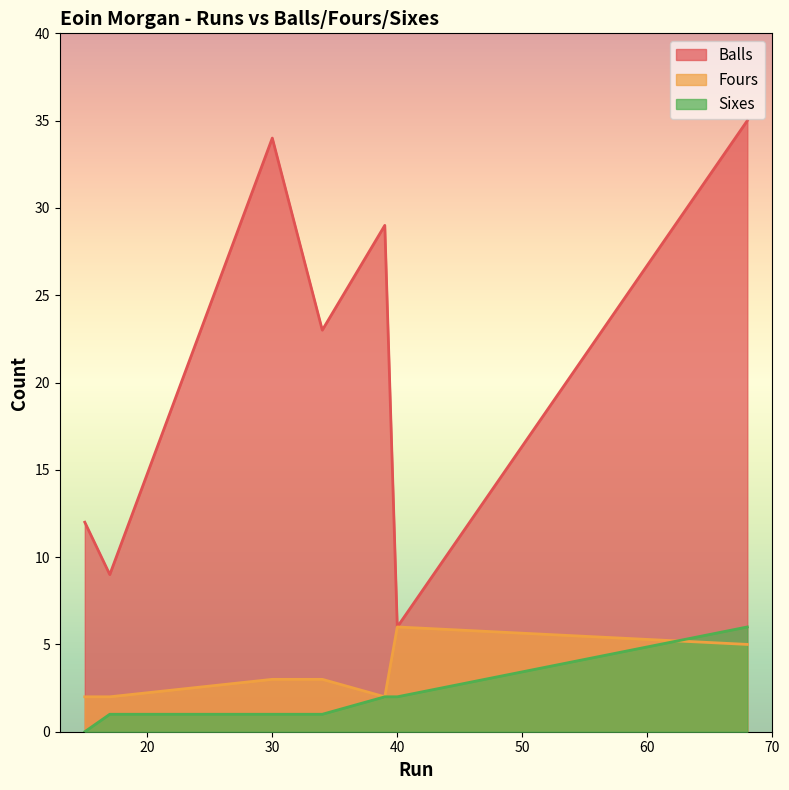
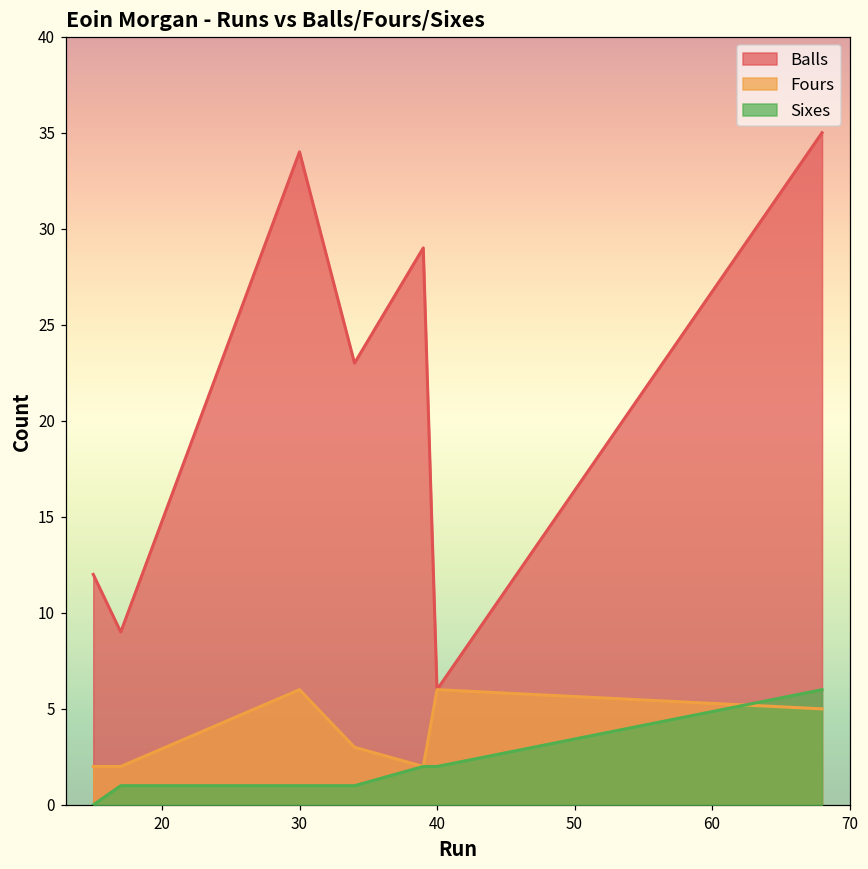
  {
    "Balls": {
      "30": 34
    },
    "Fours": {
-     "30": 3
+     "30": 6
    },
    "Sixes": {
      "30": 1,
      "40": 2
    }
  }
